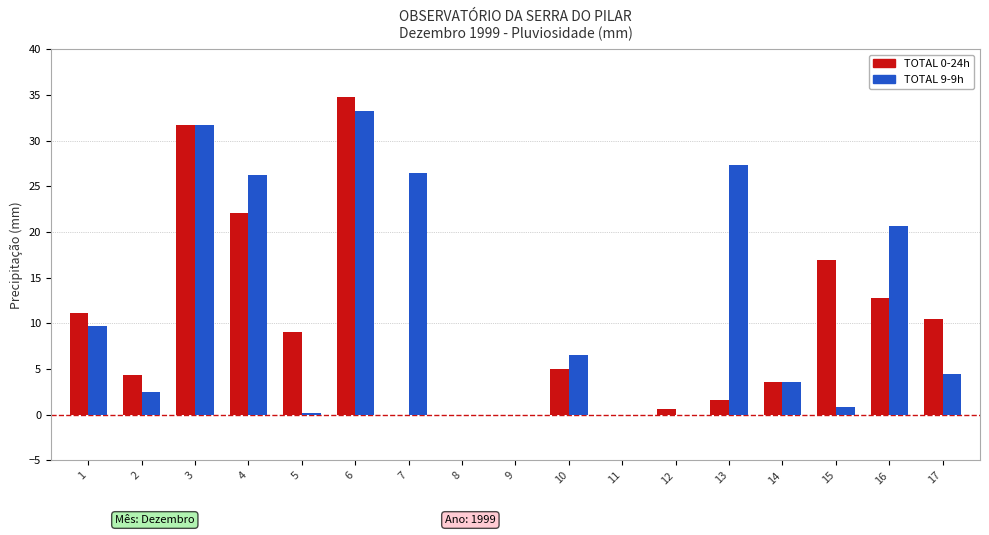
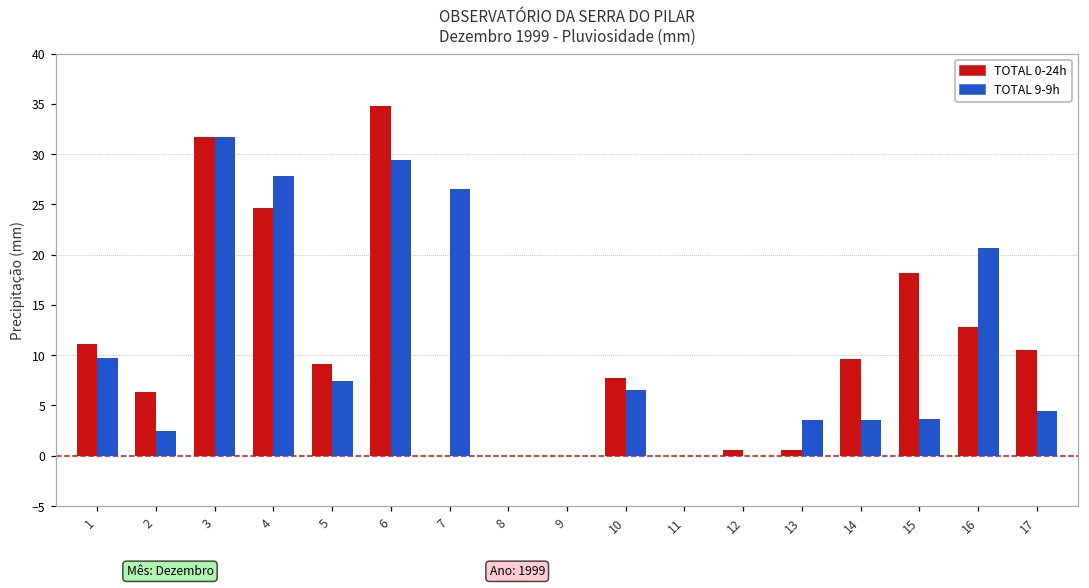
  {
    "TOTAL 0-24h": {
      "1": 11,
-     "2": 4,
+     "2": 6,
      "3": 32,
-     "4": 22,
+     "4": 25,
      "5": 9,
      "6": 35,
      "7": 0,
      "8": 0,
      "9": 0,
-     "10": 5,
+     "10": 8,
      "11": 0,
      "12": 1,
-     "13": 2,
-     "14": 4,
-     "15": 17,
+     "13": 1,
+     "14": 10,
+     "15": 18,
      "16": 13,
      "17": 11
    },
    "TOTAL 9-9h": {
      "1": 10,
      "2": 3,
      "3": 32,
-     "4": 26,
-     "5": 0,
-     "6": 33,
+     "4": 28,
+     "5": 7,
+     "6": 29,
      "7": 27,
      "8": 0,
      "9": 0,
      "10": 7,
      "11": 0,
      "12": 0,
-     "13": 27,
+     "13": 4,
      "14": 4,
-     "15": 1,
+     "15": 4,
      "16": 21,
      "17": 5
    }
  }
